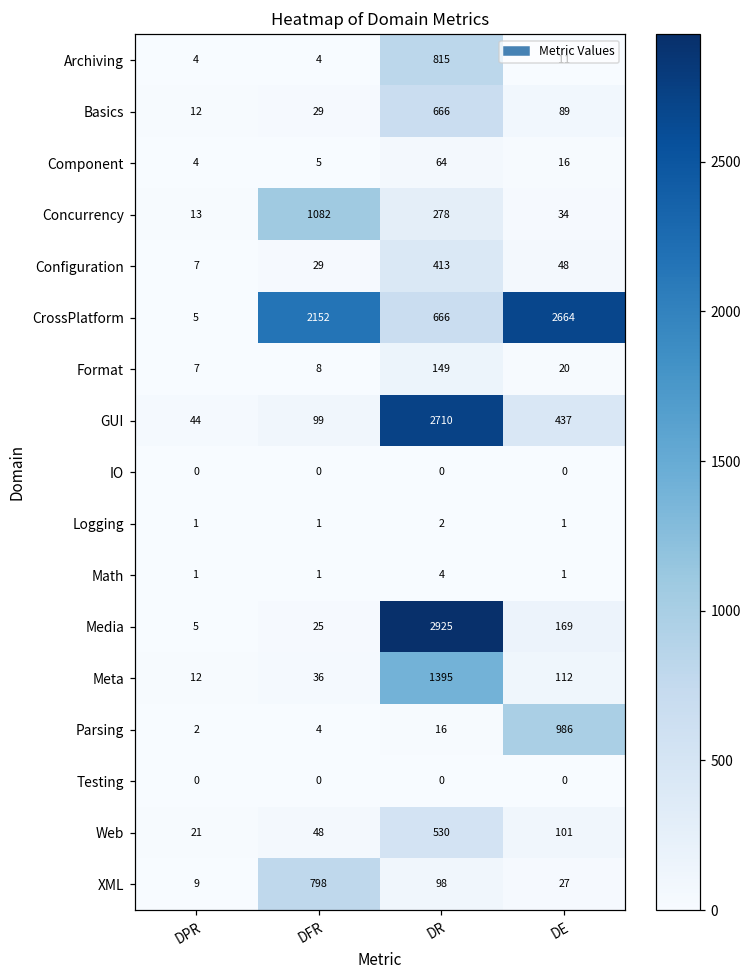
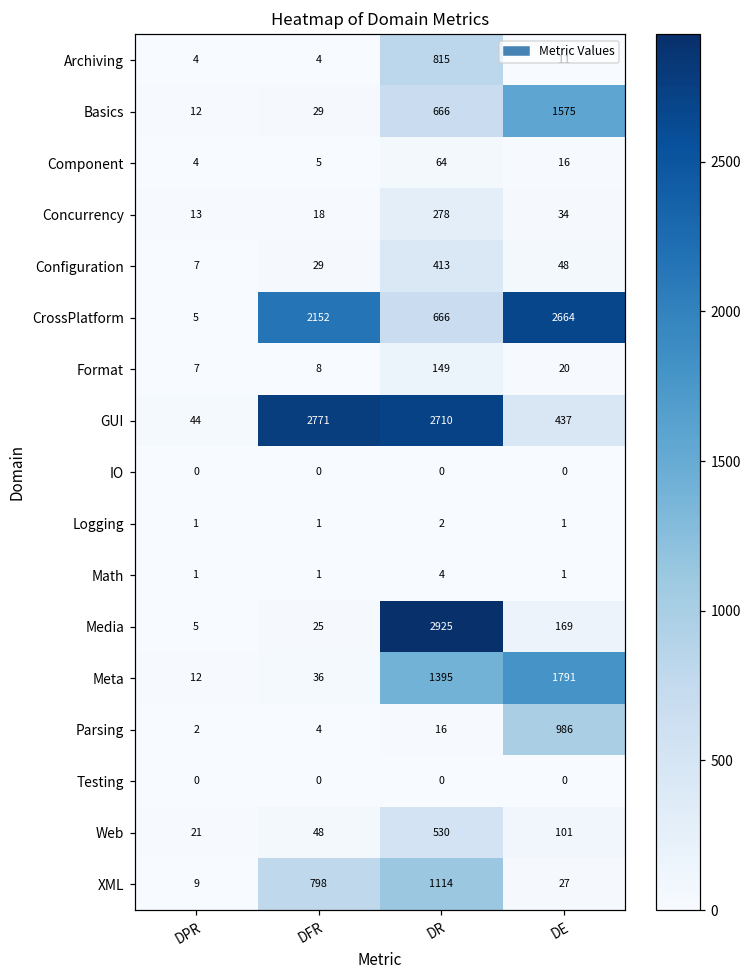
  {
    "Archiving": {
      "DPR": 4,
      "DFR": 4,
      "DR": 815
    },
    "Basics": {
      "DPR": 12,
      "DFR": 29,
      "DR": 666,
-     "DE": 89
+     "DE": 1575
    },
    "Component": {
      "DPR": 4,
      "DFR": 5,
      "DR": 64,
      "DE": 16
    },
    "Concurrency": {
      "DPR": 13,
-     "DFR": 1082,
+     "DFR": 18,
      "DR": 278,
      "DE": 34
    },
    "Configuration": {
      "DPR": 7,
      "DFR": 29,
      "DR": 413,
      "DE": 48
    },
    "CrossPlatform": {
      "DPR": 5,
      "DFR": 2152,
      "DR": 666,
      "DE": 2664
    },
    "Format": {
      "DPR": 7,
      "DFR": 8,
      "DR": 149,
      "DE": 20
    },
    "GUI": {
      "DPR": 44,
-     "DFR": 99,
+     "DFR": 2771,
      "DR": 2710,
      "DE": 437
    },
    "IO": {
      "DPR": 0,
      "DFR": 0,
      "DR": 0,
      "DE": 0
    },
    "Logging": {
      "DPR": 1,
      "DFR": 1,
      "DR": 2,
      "DE": 1
    },
    "Math": {
      "DPR": 1,
      "DFR": 1,
      "DR": 4,
      "DE": 1
    },
    "Media": {
      "DPR": 5,
      "DFR": 25,
      "DR": 2925,
      "DE": 169
    },
    "Meta": {
      "DPR": 12,
      "DFR": 36,
      "DR": 1395,
-     "DE": 112
+     "DE": 1791
    },
    "Parsing": {
      "DPR": 2,
      "DFR": 4,
      "DR": 16,
      "DE": 986
    },
    "Testing": {
      "DPR": 0,
      "DFR": 0,
      "DR": 0,
      "DE": 0
    },
    "Web": {
      "DPR": 21,
      "DFR": 48,
      "DR": 530,
      "DE": 101
    },
    "XML": {
      "DPR": 9,
      "DFR": 798,
-     "DR": 98,
+     "DR": 1114,
      "DE": 27
    }
  }
